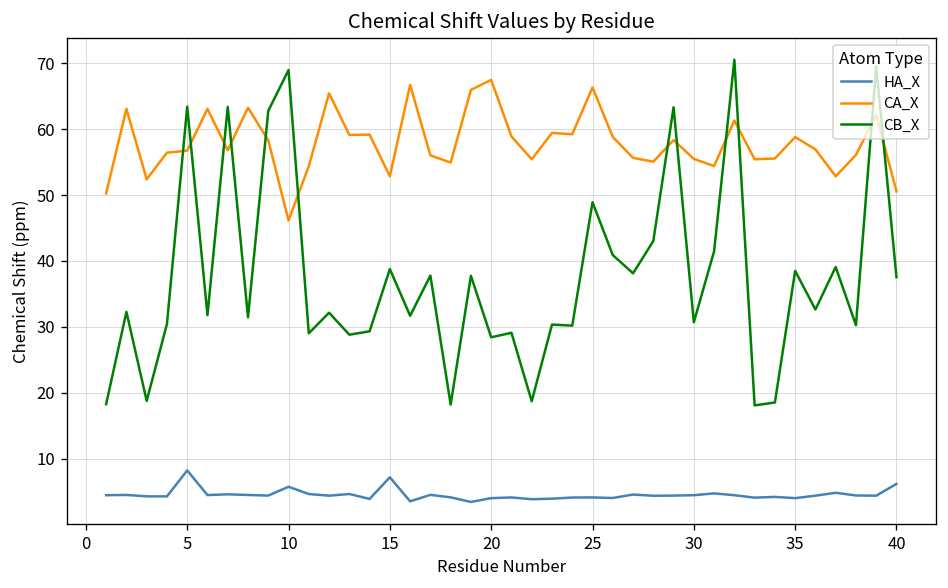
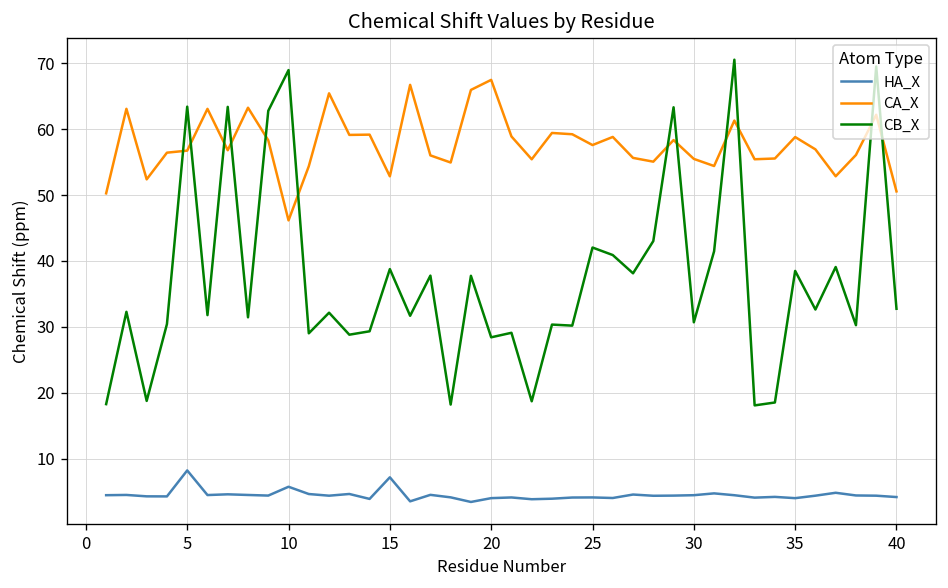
  {
    "HA_X": {
      "5": 8,
      "10": 6,
      "15": 7,
      "20": 4,
      "25": 4,
      "30": 4,
      "35": 4,
-     "40": 6
+     "40": 4
    },
    "CA_X": {
      "5": 57,
      "10": 46,
      "15": 53,
      "20": 67,
-     "25": 66,
+     "25": 58,
      "30": 55,
      "35": 59,
      "40": 51
    },
    "CB_X": {
      "5": 63,
      "10": 69,
      "15": 39,
      "20": 28,
-     "25": 49,
+     "25": 42,
      "30": 31,
      "35": 38,
-     "40": 38
+     "40": 33
    }
  }
